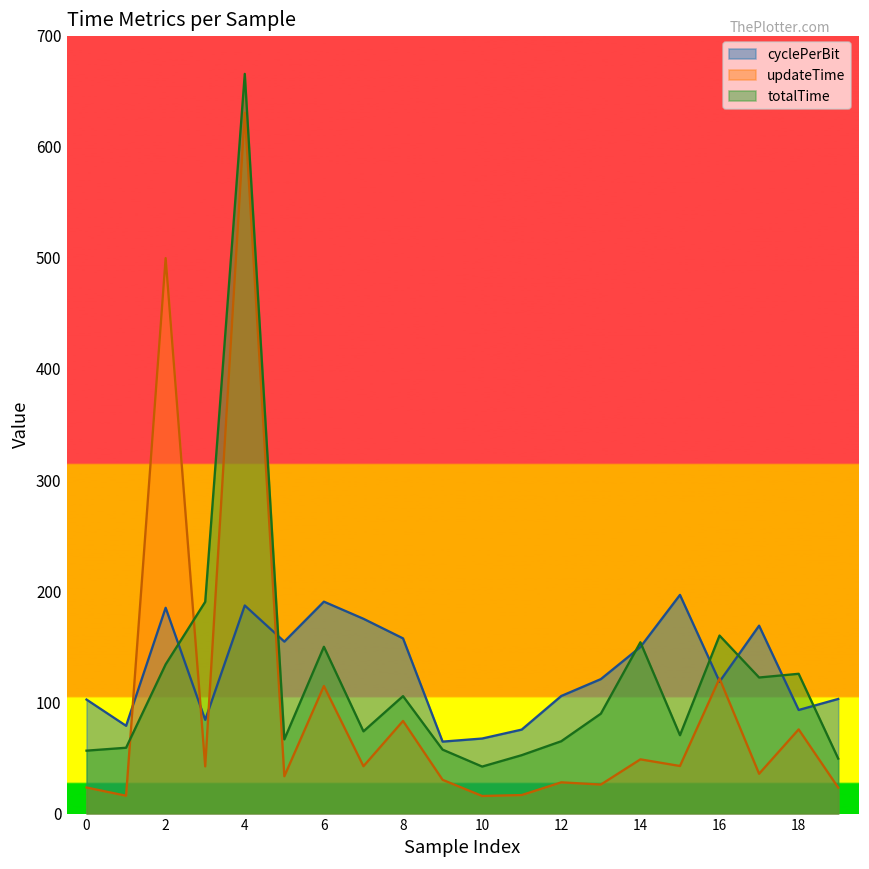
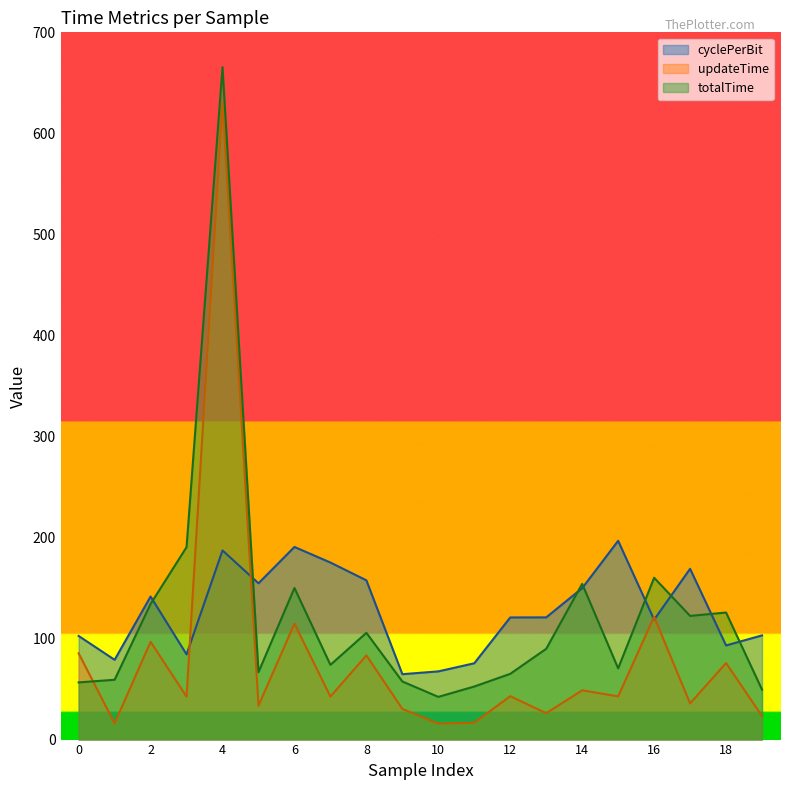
  {
    "cyclePerBit": {
      "0": 103,
-     "2": 185,
+     "2": 142,
      "4": 187,
      "6": 191,
      "8": 158,
      "10": 68,
-     "12": 106,
+     "12": 121,
      "14": 150,
      "16": 119,
      "18": 93
    },
    "updateTime": {
-     "0": 23,
-     "2": 500,
+     "0": 85,
+     "2": 97,
      "4": 631,
      "6": 115,
      "8": 83,
      "10": 16,
-     "12": 28,
+     "12": 43,
      "14": 49,
      "16": 122,
      "18": 76
    },
    "totalTime": {
      "0": 57,
      "2": 134,
      "4": 666,
      "6": 150,
      "8": 106,
      "10": 42,
      "12": 65,
      "14": 154,
      "16": 160,
      "18": 126
    }
  }
